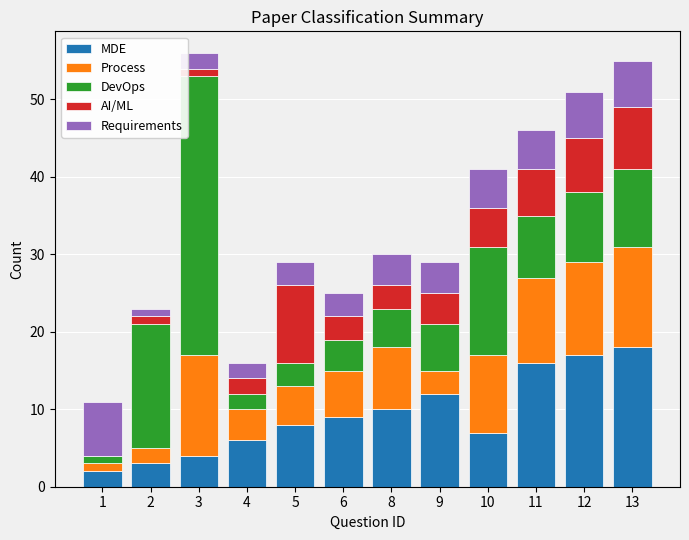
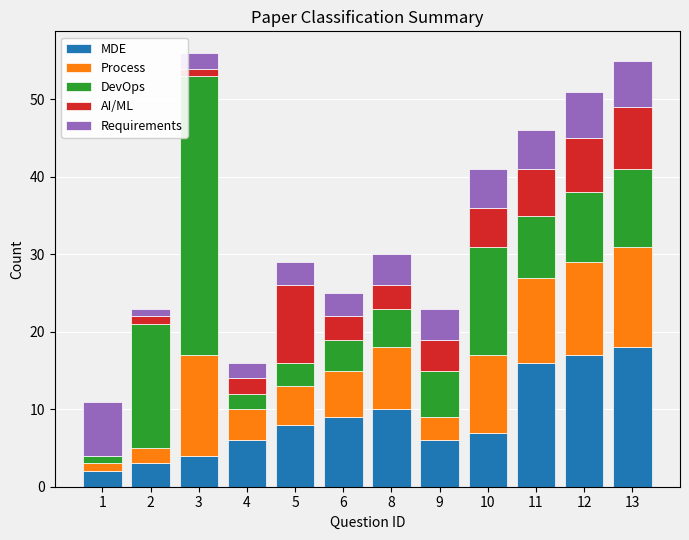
  {
    "MDE": {
      "1": 2,
      "2": 3,
      "3": 4,
      "4": 6,
      "5": 8,
      "6": 9,
      "8": 10,
-     "9": 12,
+     "9": 6,
      "10": 7,
      "11": 16,
      "12": 17,
      "13": 18
    },
    "Process": {
      "1": 1,
      "2": 2,
      "3": 13,
      "4": 4,
      "5": 5,
      "6": 6,
      "8": 8,
      "9": 3,
      "10": 10,
      "11": 11,
      "12": 12,
      "13": 13
    },
    "DevOps": {
      "1": 1,
      "2": 16,
      "3": 36,
      "4": 2,
      "5": 3,
      "6": 4,
      "8": 5,
      "9": 6,
      "10": 14,
      "11": 8,
      "12": 9,
      "13": 10
    },
    "AI/ML": {
      "1": 0,
      "2": 1,
      "3": 1,
      "4": 2,
      "5": 10,
      "6": 3,
      "8": 3,
      "9": 4,
      "10": 5,
      "11": 6,
      "12": 7,
      "13": 8
    },
    "Requirements": {
      "1": 7,
      "2": 1,
      "3": 2,
      "4": 2,
      "5": 3,
      "6": 3,
      "8": 4,
      "9": 4,
      "10": 5,
      "11": 5,
      "12": 6,
      "13": 6
    }
  }
